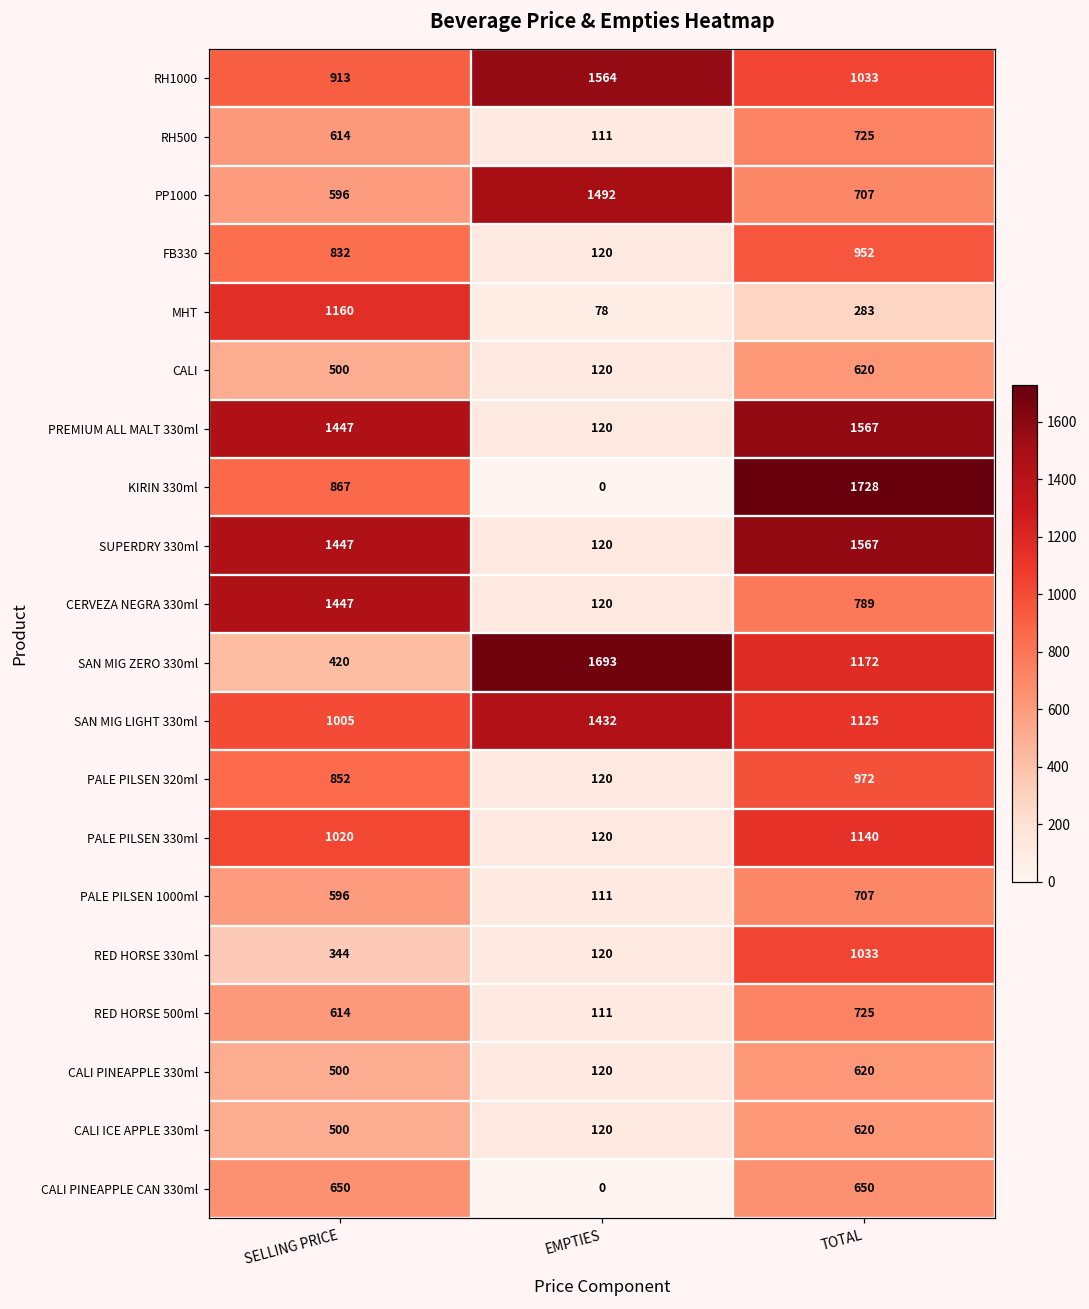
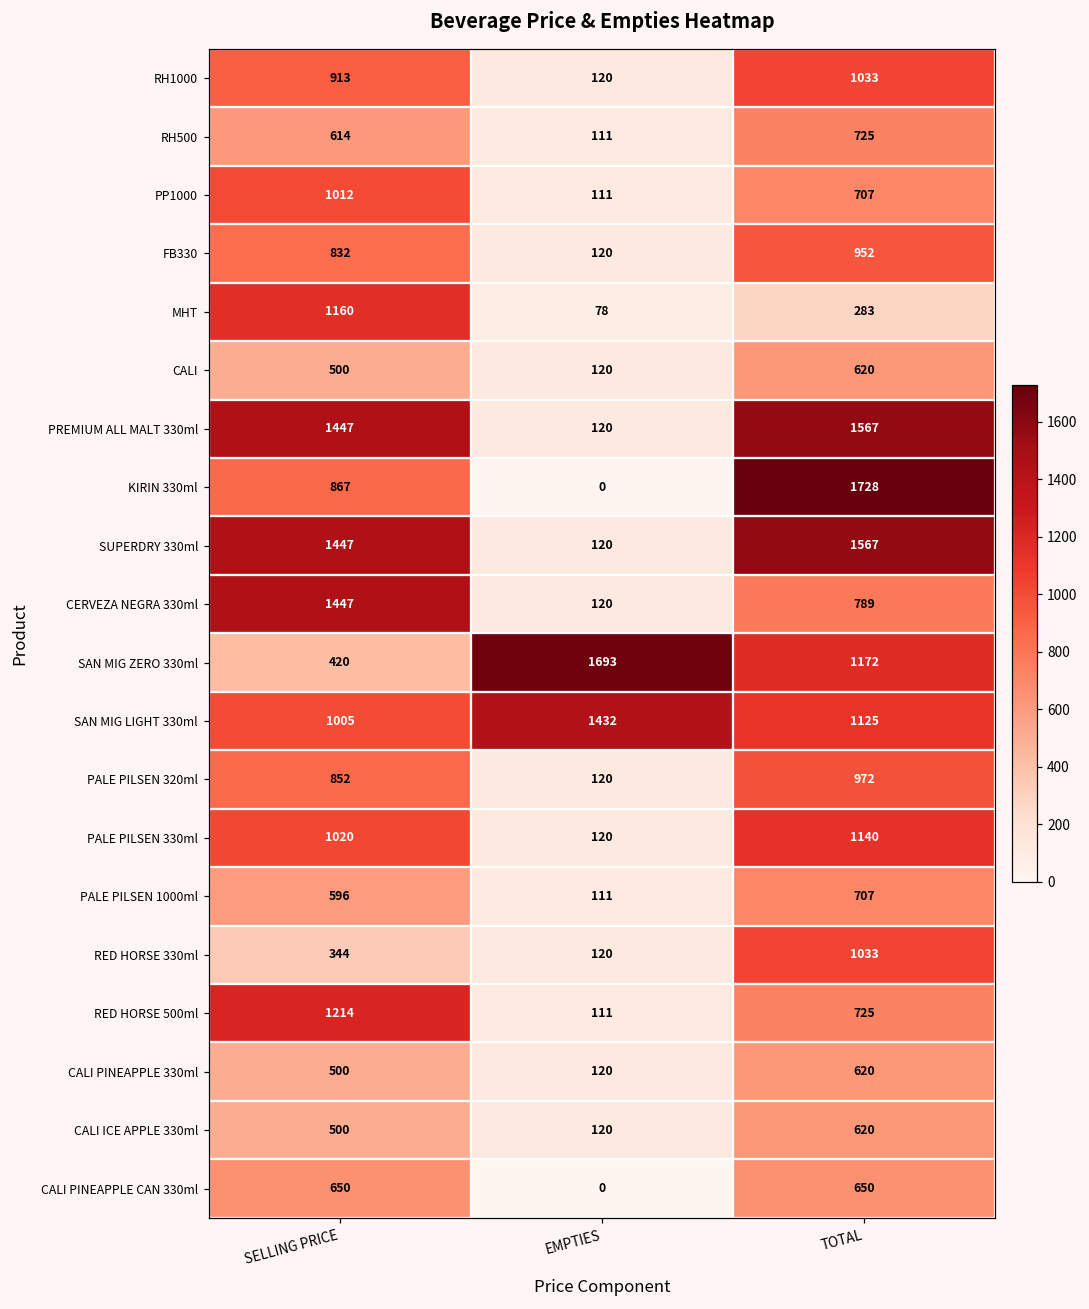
  {
    "RH1000": {
      "SELLING PRICE": 913,
-     "EMPTIES": 1564,
+     "EMPTIES": 120,
      "TOTAL": 1033
    },
    "RH500": {
      "SELLING PRICE": 614,
      "EMPTIES": 111,
      "TOTAL": 725
    },
    "PP1000": {
-     "SELLING PRICE": 596,
-     "EMPTIES": 1492,
+     "SELLING PRICE": 1012,
+     "EMPTIES": 111,
      "TOTAL": 707
    },
    "FB330": {
      "SELLING PRICE": 832,
      "EMPTIES": 120,
      "TOTAL": 952
    },
    "MHT": {
      "SELLING PRICE": 1160,
      "EMPTIES": 78,
      "TOTAL": 283
    },
    "CALI": {
      "SELLING PRICE": 500,
      "EMPTIES": 120,
      "TOTAL": 620
    },
    "PREMIUM ALL MALT 330ml": {
      "SELLING PRICE": 1447,
      "EMPTIES": 120,
      "TOTAL": 1567
    },
    "KIRIN 330ml": {
      "SELLING PRICE": 867,
      "EMPTIES": 0,
      "TOTAL": 1728
    },
    "SUPERDRY 330ml": {
      "SELLING PRICE": 1447,
      "EMPTIES": 120,
      "TOTAL": 1567
    },
    "CERVEZA NEGRA 330ml": {
      "SELLING PRICE": 1447,
      "EMPTIES": 120,
      "TOTAL": 789
    },
    "SAN MIG ZERO 330ml": {
      "SELLING PRICE": 420,
      "EMPTIES": 1693,
      "TOTAL": 1172
    },
    "SAN MIG LIGHT 330ml": {
      "SELLING PRICE": 1005,
      "EMPTIES": 1432,
      "TOTAL": 1125
    },
    "PALE PILSEN 320ml": {
      "SELLING PRICE": 852,
      "EMPTIES": 120,
      "TOTAL": 972
    },
    "PALE PILSEN 330ml": {
      "SELLING PRICE": 1020,
      "EMPTIES": 120,
      "TOTAL": 1140
    },
    "PALE PILSEN 1000ml": {
      "SELLING PRICE": 596,
      "EMPTIES": 111,
      "TOTAL": 707
    },
    "RED HORSE 330ml": {
      "SELLING PRICE": 344,
      "EMPTIES": 120,
      "TOTAL": 1033
    },
    "RED HORSE 500ml": {
-     "SELLING PRICE": 614,
+     "SELLING PRICE": 1214,
      "EMPTIES": 111,
      "TOTAL": 725
    },
    "CALI PINEAPPLE 330ml": {
      "SELLING PRICE": 500,
      "EMPTIES": 120,
      "TOTAL": 620
    },
    "CALI ICE APPLE 330ml": {
      "SELLING PRICE": 500,
      "EMPTIES": 120,
      "TOTAL": 620
    },
    "CALI PINEAPPLE CAN 330ml": {
      "SELLING PRICE": 650,
      "EMPTIES": 0,
      "TOTAL": 650
    }
  }
